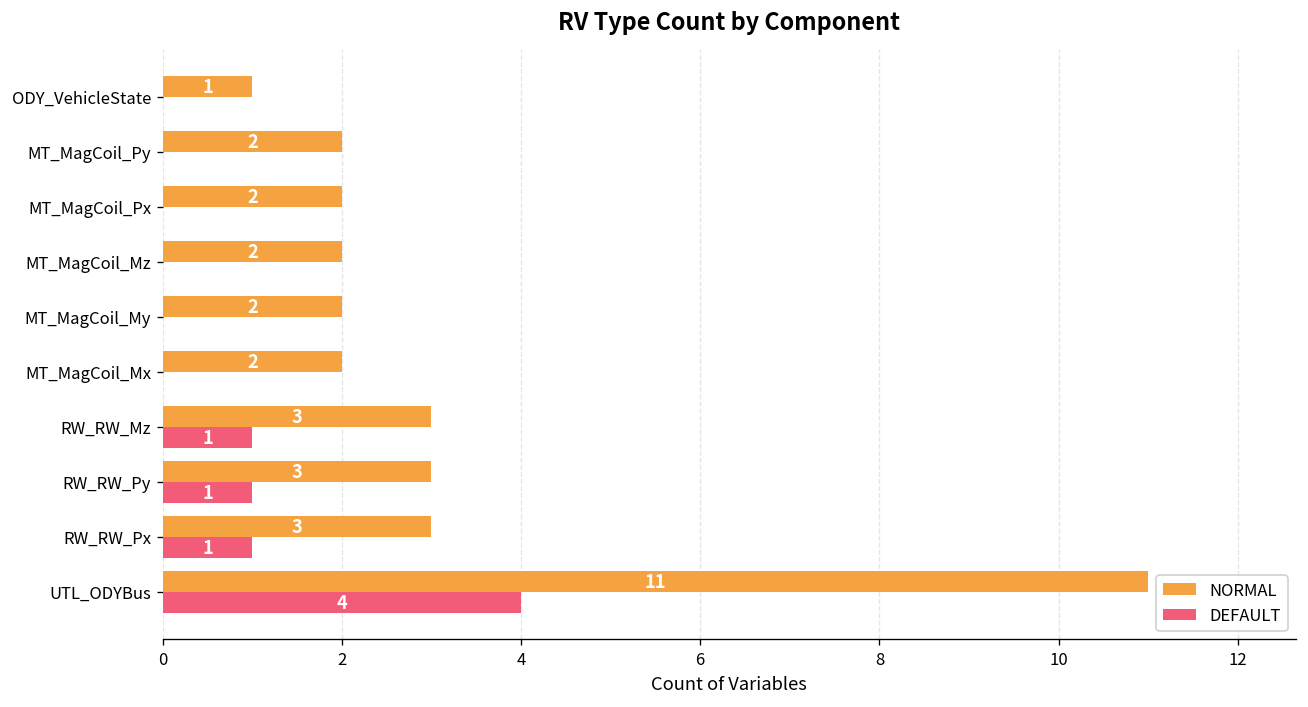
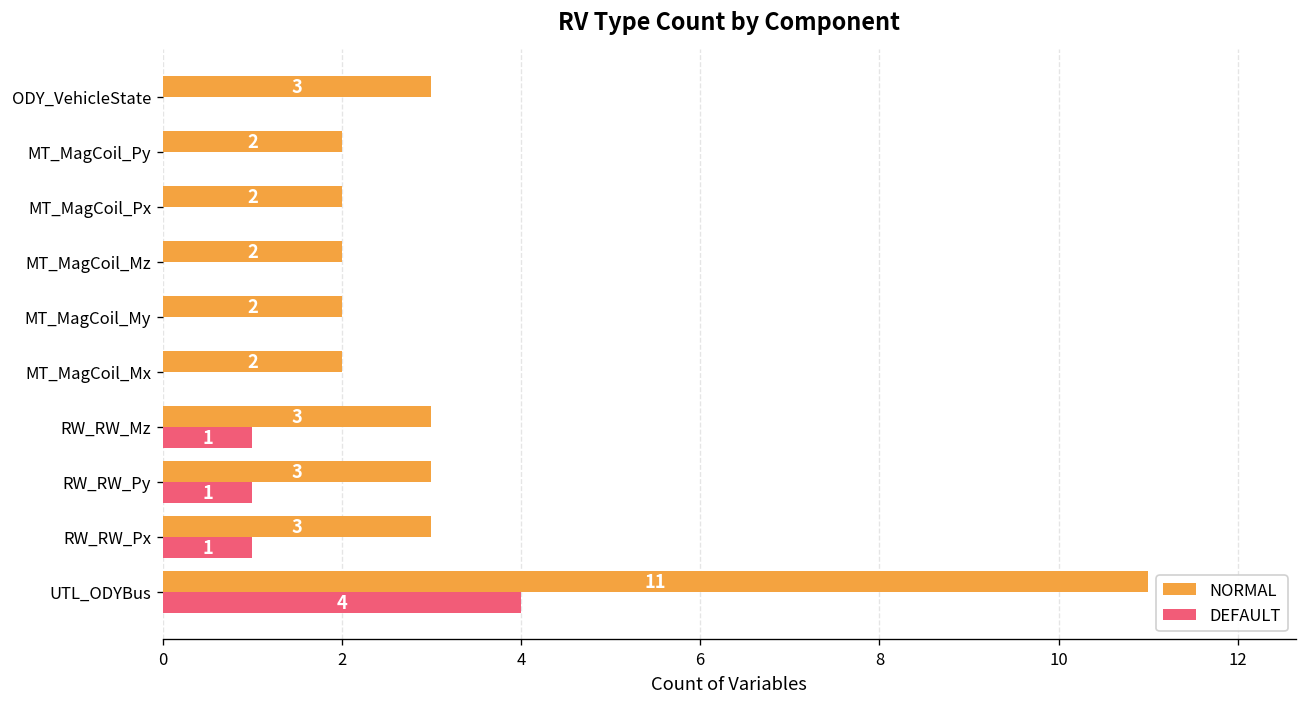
  {
    "NORMAL": {
-     "ODY_VehicleState": 1,
+     "ODY_VehicleState": 3,
      "MT_MagCoil_Py": 2,
      "MT_MagCoil_Px": 2,
      "MT_MagCoil_Mz": 2,
      "MT_MagCoil_My": 2,
      "MT_MagCoil_Mx": 2,
      "RW_RW_Mz": 3,
      "RW_RW_Py": 3,
      "RW_RW_Px": 3,
      "UTL_ODYBus": 11
    },
    "DEFAULT": {
      "RW_RW_Mz": 1,
      "RW_RW_Py": 1,
      "RW_RW_Px": 1,
      "UTL_ODYBus": 4
    }
  }
